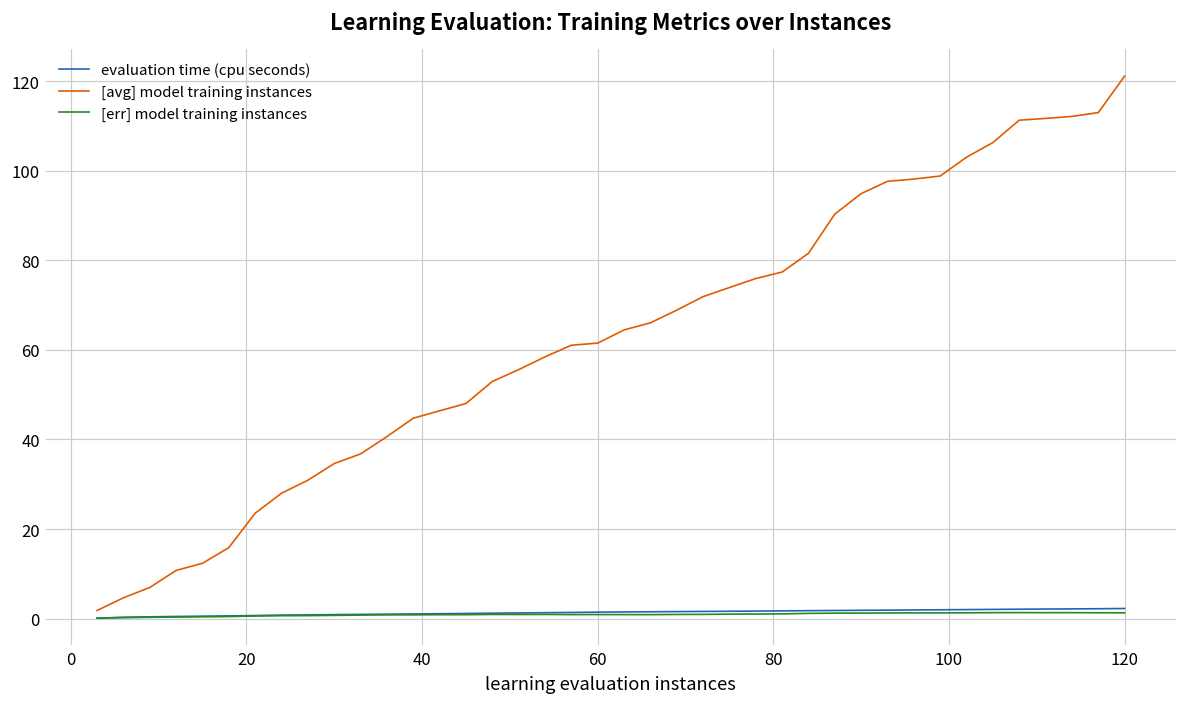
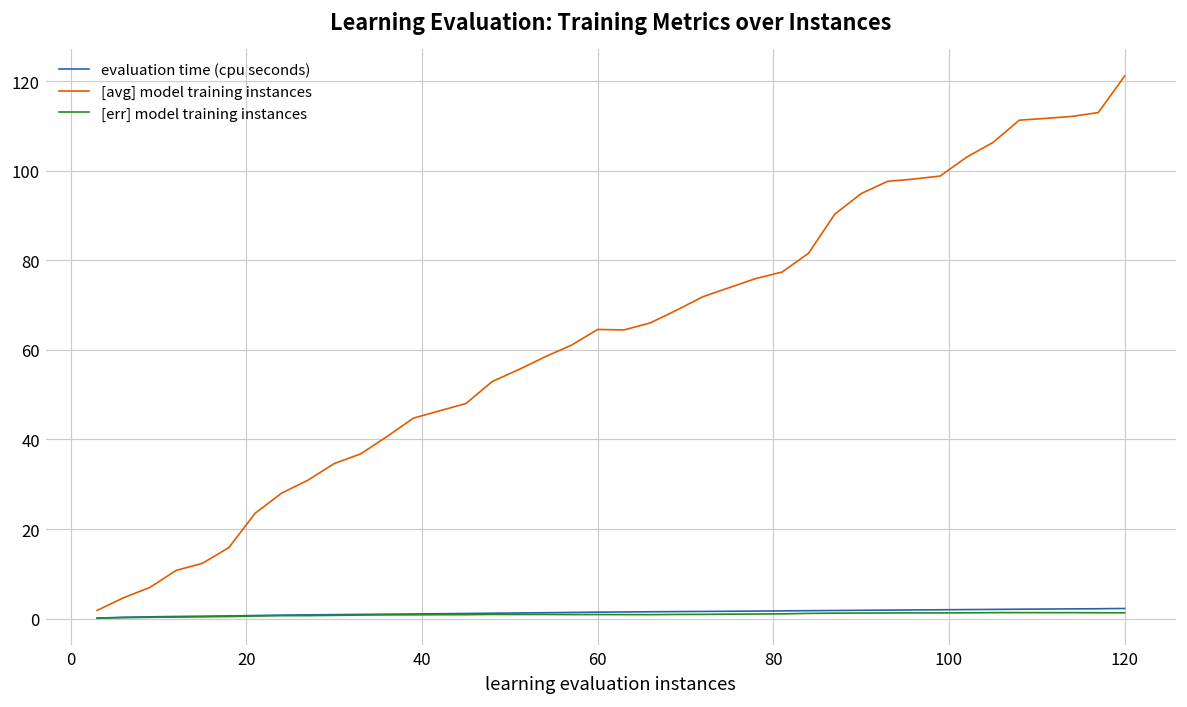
  {
    "evaluation time (cpu seconds)": {
      "120": 2
    },
    "[avg] model training instances": {
-     "60": 62,
+     "60": 65,
      "120": 121
    },
    "[err] model training instances": {
      "120": 1
    }
  }
